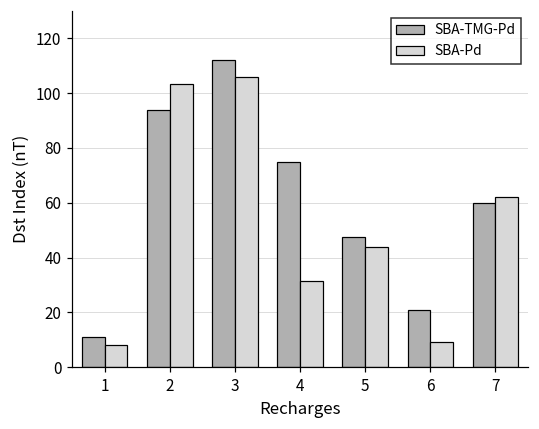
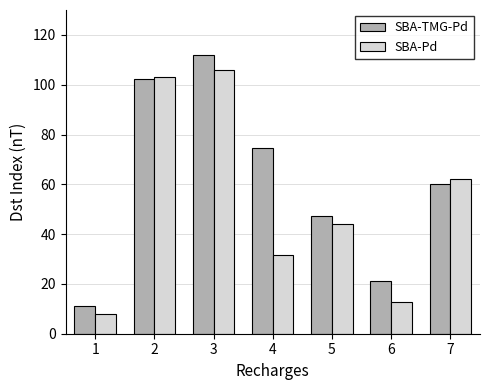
  {
    "SBA-TMG-Pd": {
      "1": 11,
-     "2": 94,
+     "2": 102,
      "3": 112,
      "4": 75,
      "5": 47,
      "6": 21,
      "7": 60
    },
    "SBA-Pd": {
      "1": 8,
      "2": 103,
      "3": 106,
      "4": 32,
      "5": 44,
-     "6": 9,
+     "6": 13,
      "7": 62
    }
  }
